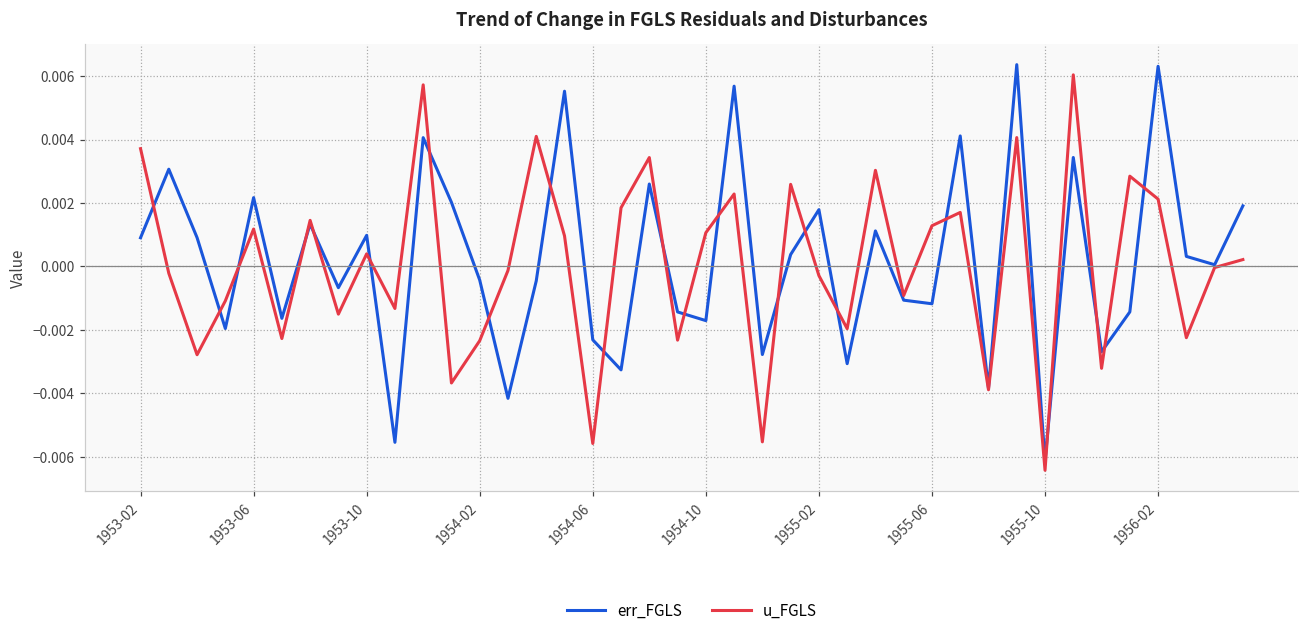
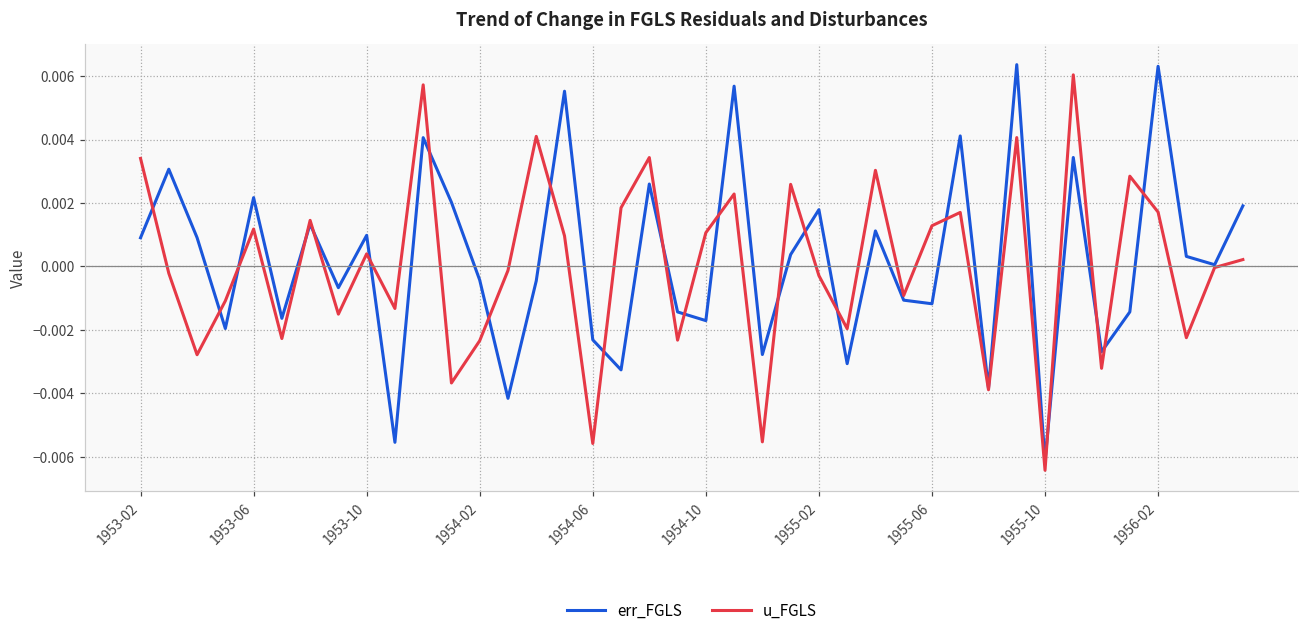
  {
    "err_FGLS": {
      "1953-02": 0.0009,
      "1953-06": 0.0022,
      "1953-10": 0.0010,
      "1954-02": -0.0004,
      "1954-06": -0.0023,
      "1954-10": -0.0017,
      "1955-02": 0.0018,
      "1955-06": -0.0012,
      "1955-10": -0.0061,
      "1956-02": 0.0063
    },
    "u_FGLS": {
-     "1953-02": 0.0037,
+     "1953-02": 0.0034,
      "1953-06": 0.0012,
      "1953-10": 0.0004,
      "1954-02": -0.0023,
      "1954-06": -0.0056,
      "1954-10": 0.0011,
      "1955-02": -0.0003,
      "1955-06": 0.0013,
      "1955-10": -0.0064,
-     "1956-02": 0.0021
+     "1956-02": 0.0017
    }
  }
